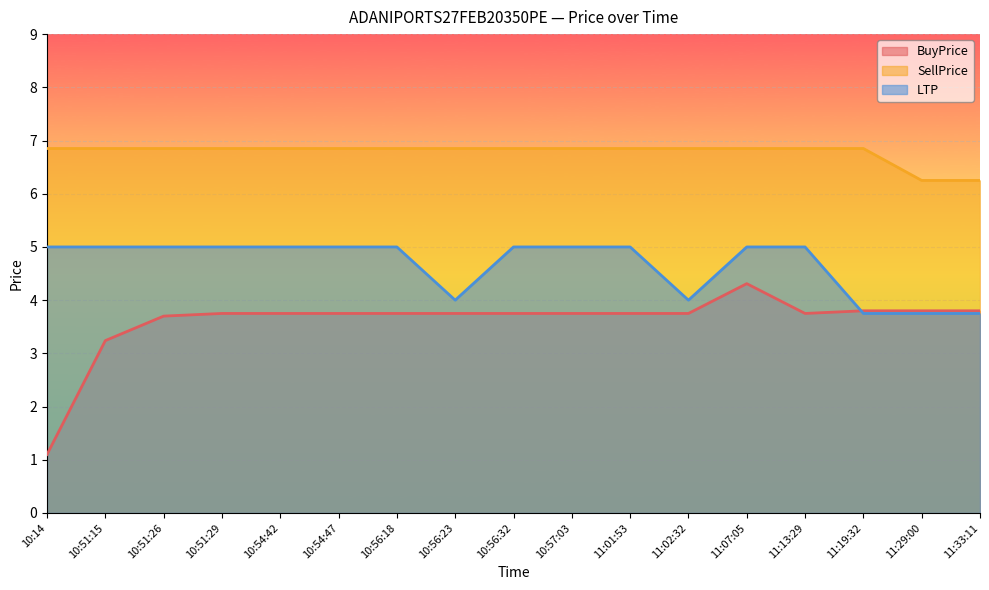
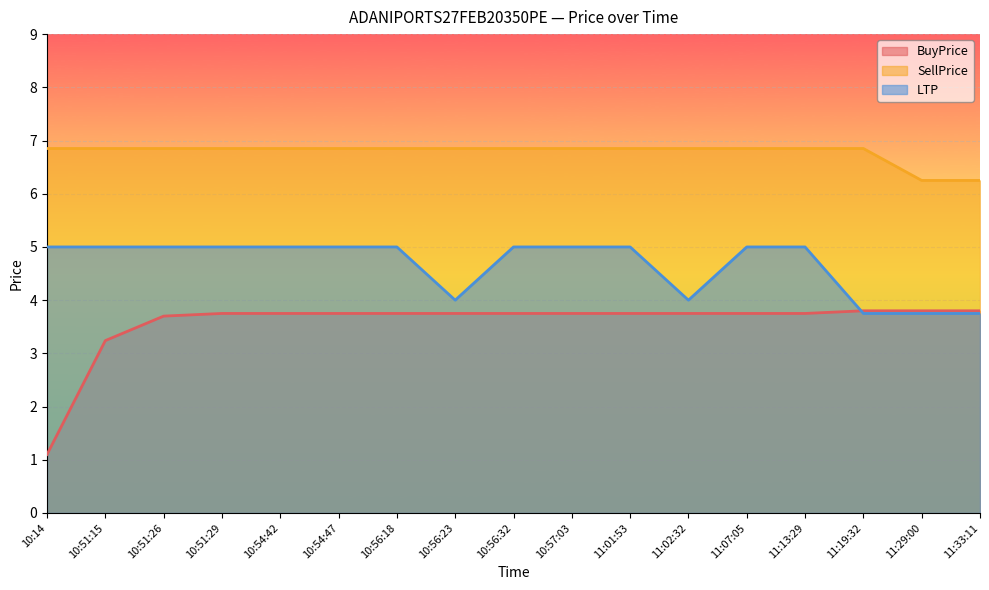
  {
    "BuyPrice": {
      "10:14": 1.1,
      "10:51:15": 3.2,
      "10:51:26": 3.7,
      "10:51:29": 3.8,
      "10:54:42": 3.8,
      "10:54:47": 3.8,
      "10:56:18": 3.8,
      "10:56:23": 3.8,
      "10:56:32": 3.8,
      "10:57:03": 3.8,
      "11:01:53": 3.8,
      "11:02:32": 3.8,
-     "11:07:05": 4.3,
+     "11:07:05": 3.8,
      "11:13:29": 3.8,
      "11:19:32": 3.8,
      "11:29:00": 3.8,
      "11:33:11": 3.8
    },
    "SellPrice": {
      "10:14": 6.9,
      "10:51:15": 6.9,
      "10:51:26": 6.9,
      "10:51:29": 6.9,
      "10:54:42": 6.9,
      "10:54:47": 6.9,
      "10:56:18": 6.9,
      "10:56:23": 6.9,
      "10:56:32": 6.9,
      "10:57:03": 6.9,
      "11:01:53": 6.9,
      "11:02:32": 6.9,
      "11:07:05": 6.9,
      "11:13:29": 6.9,
      "11:19:32": 6.9,
      "11:29:00": 6.3,
      "11:33:11": 6.3
    },
    "LTP": {
      "10:14": 5.0,
      "10:51:15": 5.0,
      "10:51:26": 5.0,
      "10:51:29": 5.0,
      "10:54:42": 5.0,
      "10:54:47": 5.0,
      "10:56:18": 5.0,
      "10:56:23": 4.0,
      "10:56:32": 5.0,
      "10:57:03": 5.0,
      "11:01:53": 5.0,
      "11:02:32": 4.0,
      "11:07:05": 5.0,
      "11:13:29": 5.0,
      "11:19:32": 3.8,
      "11:29:00": 3.8,
      "11:33:11": 3.8
    }
  }
